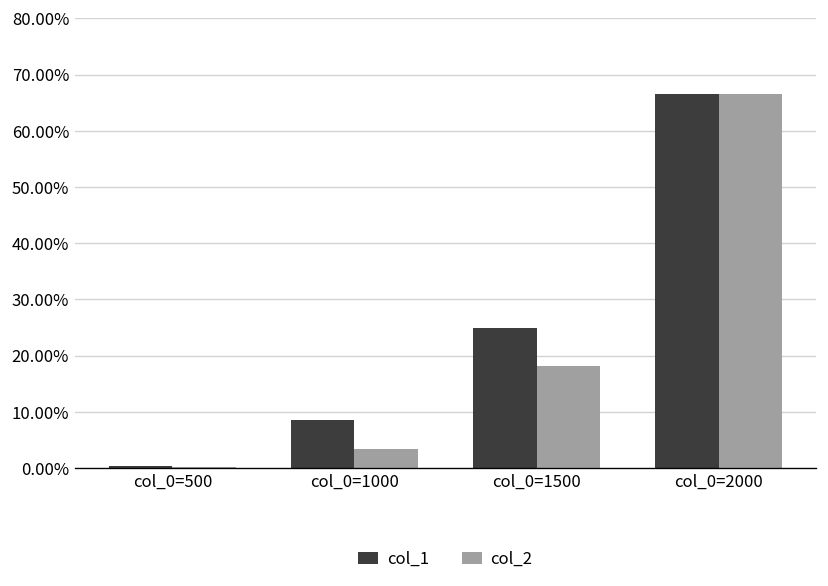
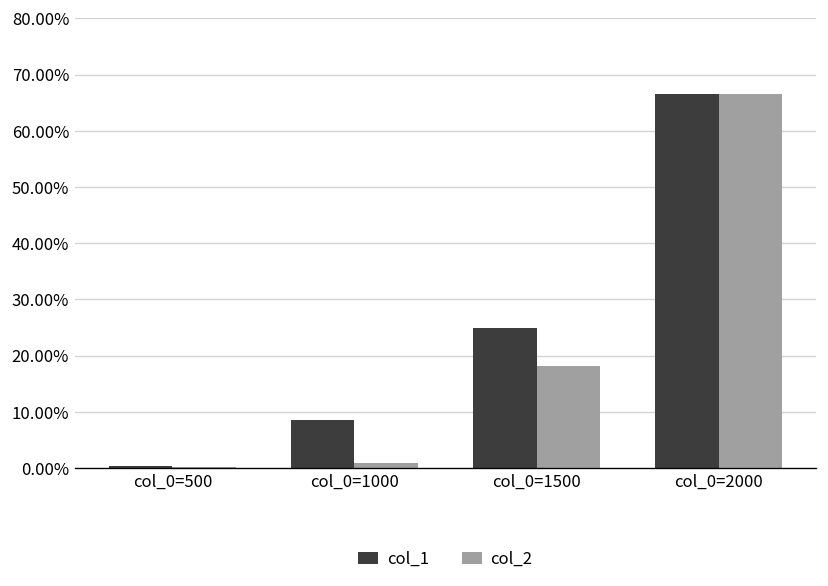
  {
    "col_1": {
      "col_0=1000": "8%",
      "col_0=1500": "25%",
      "col_0=2000": "67%"
    },
    "col_2": {
-     "col_0=1000": "3%",
+     "col_0=1000": "1%",
      "col_0=1500": "18%",
      "col_0=2000": "67%"
    }
  }
